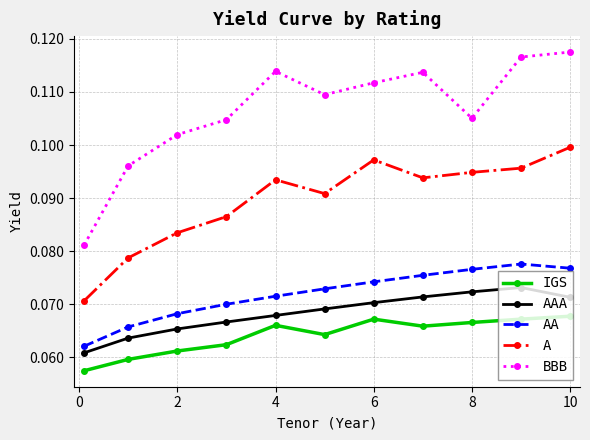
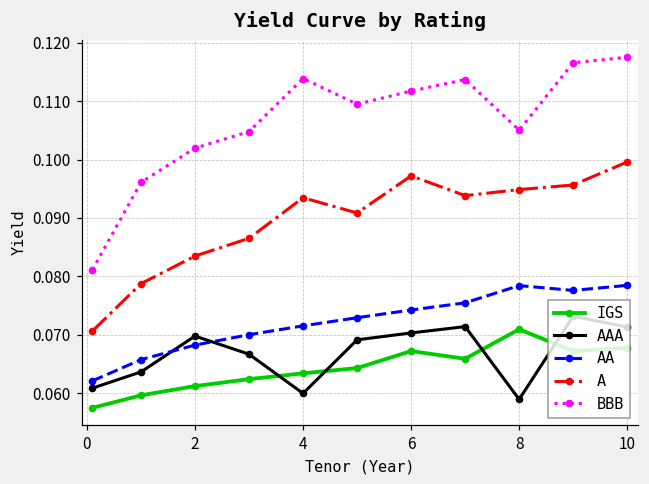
  {
    "IGS": {
      "2": 0.061,
-     "4": 0.066,
+     "4": 0.063,
      "6": 0.067,
-     "8": 0.067
+     "8": 0.071
    },
    "AAA": {
-     "2": 0.065,
-     "4": 0.068,
+     "2": 0.070,
+     "4": 0.060,
      "6": 0.070,
-     "8": 0.072
+     "8": 0.059
    },
    "AA": {
      "2": 0.068,
      "4": 0.072,
      "6": 0.074,
-     "8": 0.077,
-     "10": 0.077
+     "8": 0.078,
+     "10": 0.078
    },
    "A": {
      "2": 0.083,
      "4": 0.093,
      "6": 0.097,
      "8": 0.095,
      "10": 0.100
    },
    "BBB": {
      "2": 0.102,
      "4": 0.114,
      "6": 0.112,
      "8": 0.105,
      "10": 0.118
    }
  }
